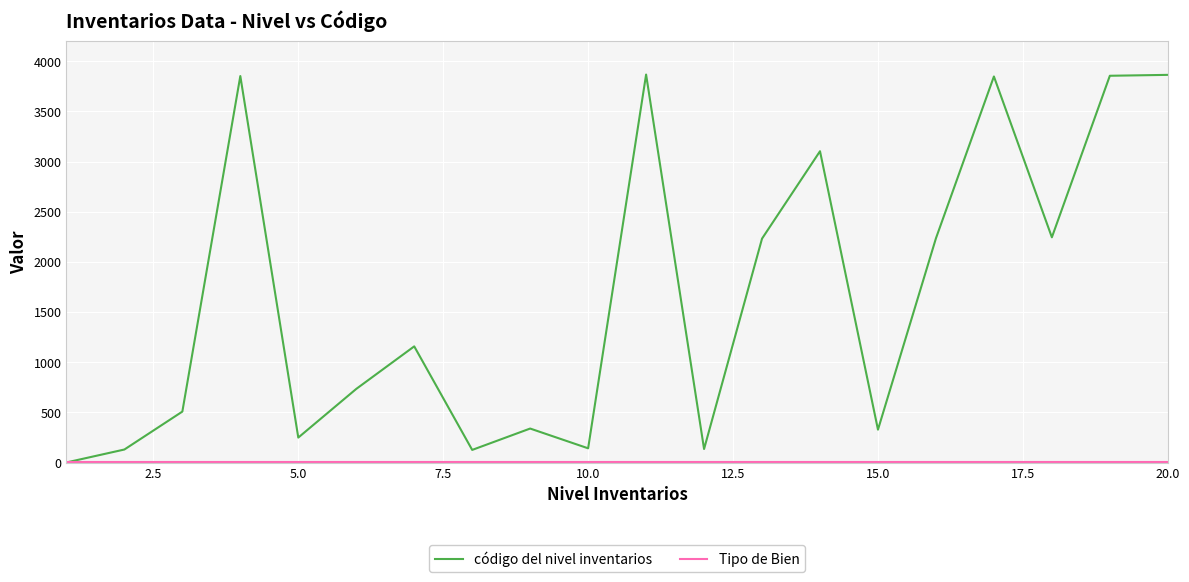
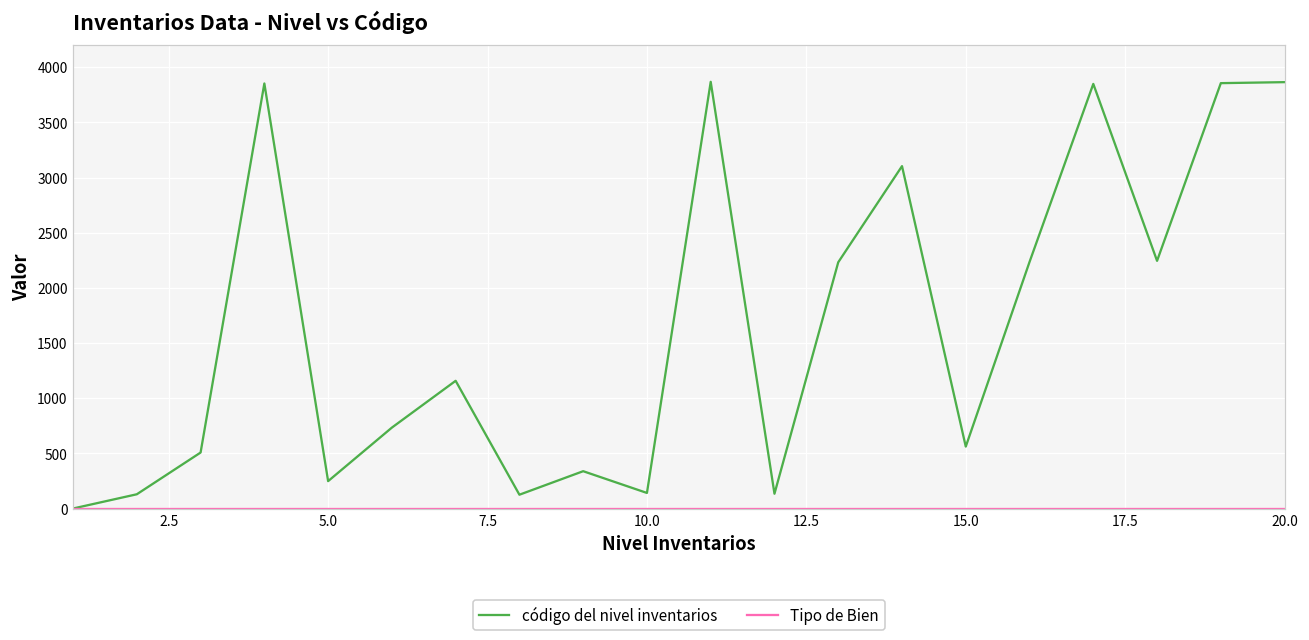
  {
    "código del nivel inventarios": {
      "5.0": 250,
      "10.0": 140,
-     "15.0": 330,
+     "15.0": 560,
      "20.0": 3860
    },
    "Tipo de Bien": {
      "5.0": 0,
      "10.0": 0,
      "15.0": 0,
      "20.0": 0
    }
  }
